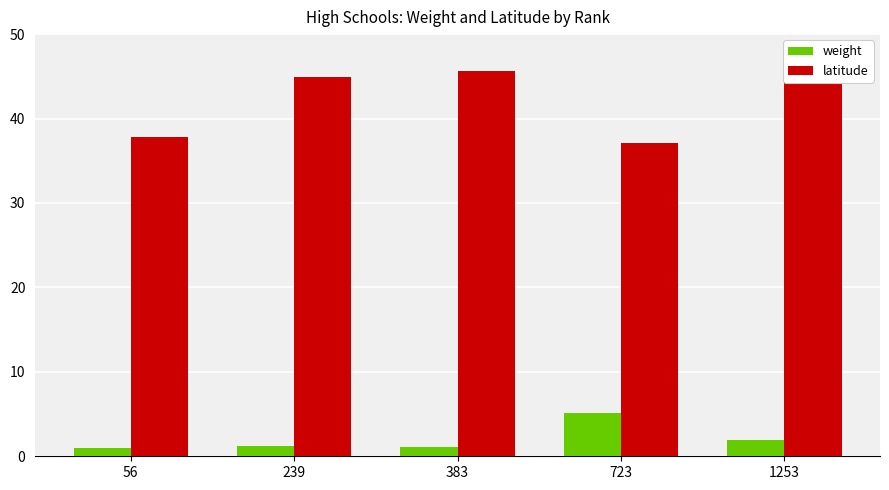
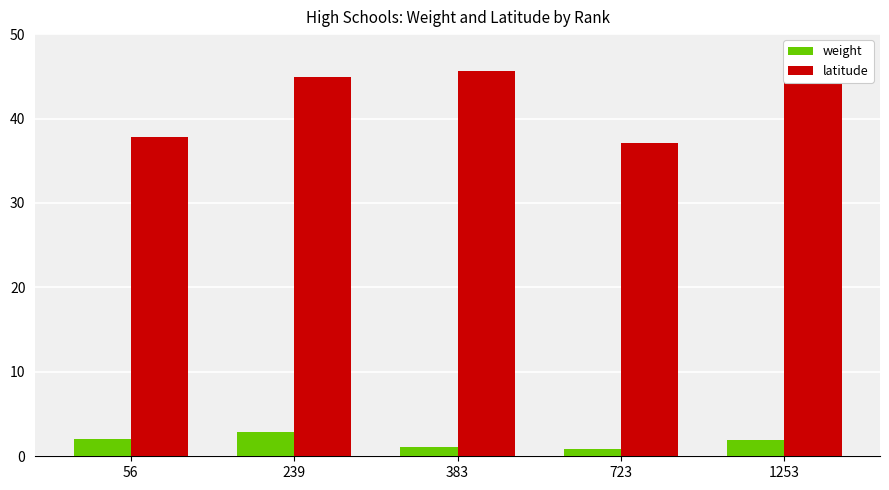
  {
    "weight": {
-     "56": 1,
-     "239": 1,
+     "56": 2,
+     "239": 3,
      "383": 1,
-     "723": 5,
+     "723": 1,
      "1253": 2
    },
    "latitude": {
      "56": 38,
      "239": 45,
      "383": 46,
      "723": 37
    }
  }
